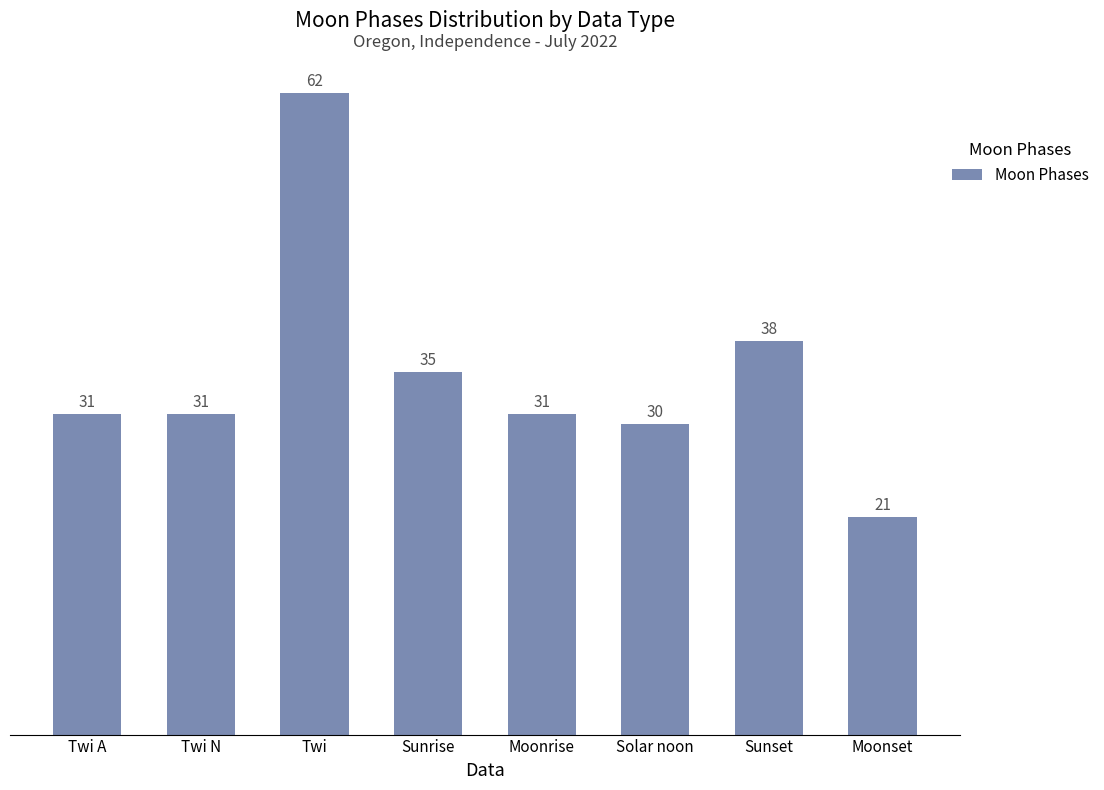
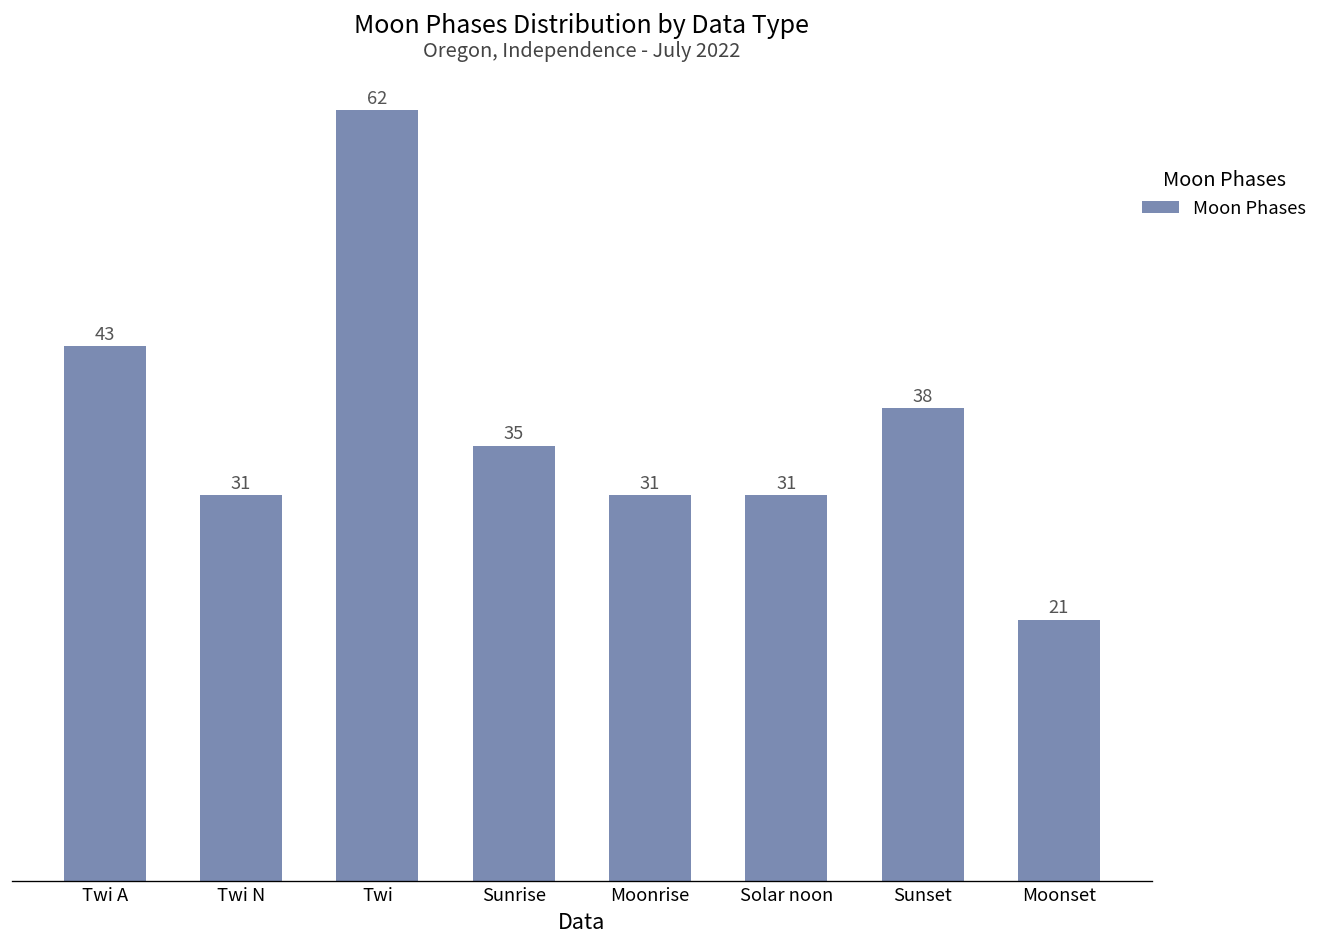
  {
-   "Twi A": 31,
+   "Twi A": 43,
    "Twi N": 31,
    "Twi": 62,
    "Sunrise": 35,
    "Moonrise": 31,
-   "Solar noon": 30,
+   "Solar noon": 31,
    "Sunset": 38,
    "Moonset": 21
  }
